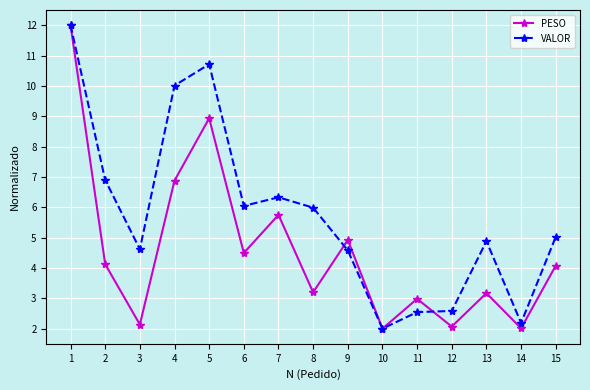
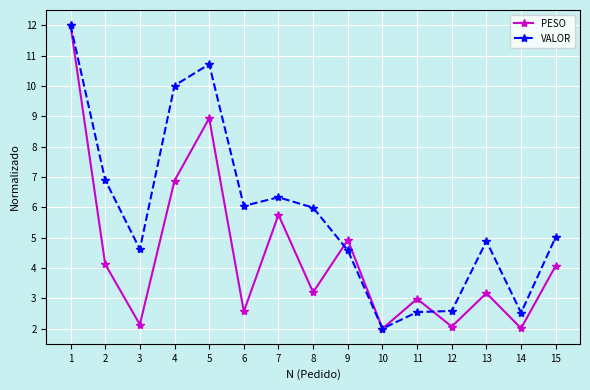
  {
    "PESO": {
      "2": 4.1,
      "3": 2.1,
      "4": 6.9,
      "5": 8.9,
-     "6": 4.5,
+     "6": 2.6,
      "7": 5.8,
      "8": 3.2,
      "9": 4.9,
      "11": 3.0,
      "12": 2.1,
      "13": 3.2,
      "14": 2.0,
      "15": 4.1
    },
    "VALOR": {
      "2": 6.9,
      "3": 4.6,
      "4": 10.0,
      "5": 10.7,
      "6": 6.0,
      "7": 6.3,
      "8": 6.0,
      "9": 4.6,
      "11": 2.5,
      "12": 2.6,
      "13": 4.9,
-     "14": 2.2,
+     "14": 2.5,
      "15": 5.0
    }
  }
